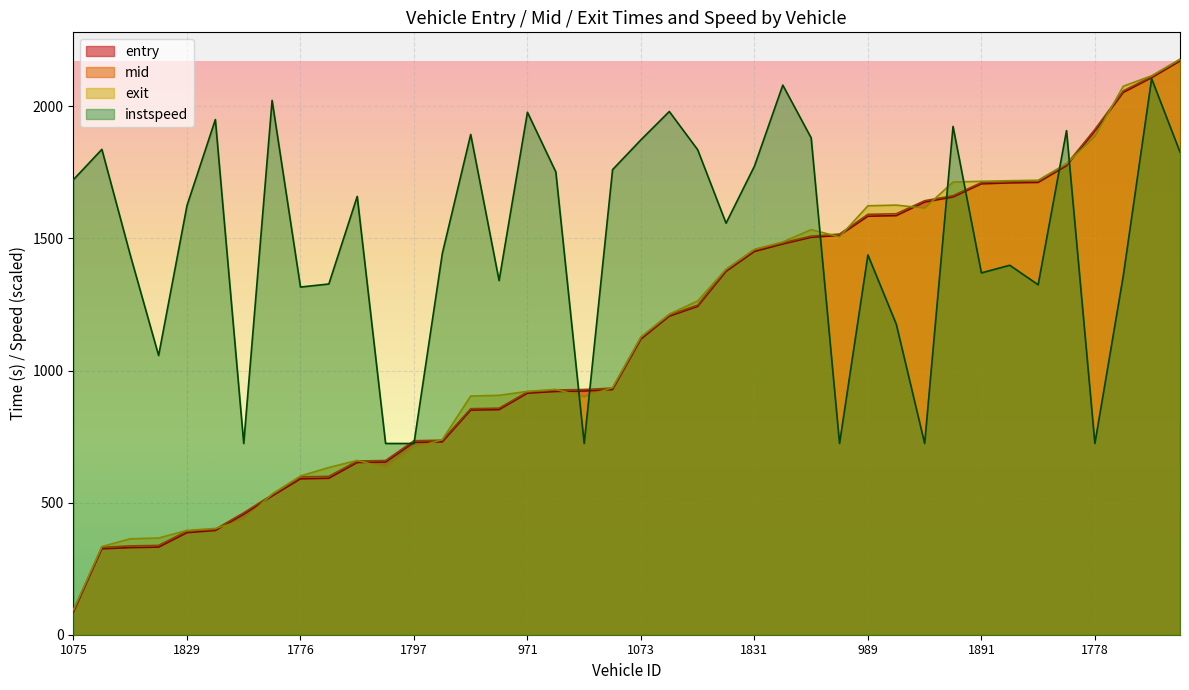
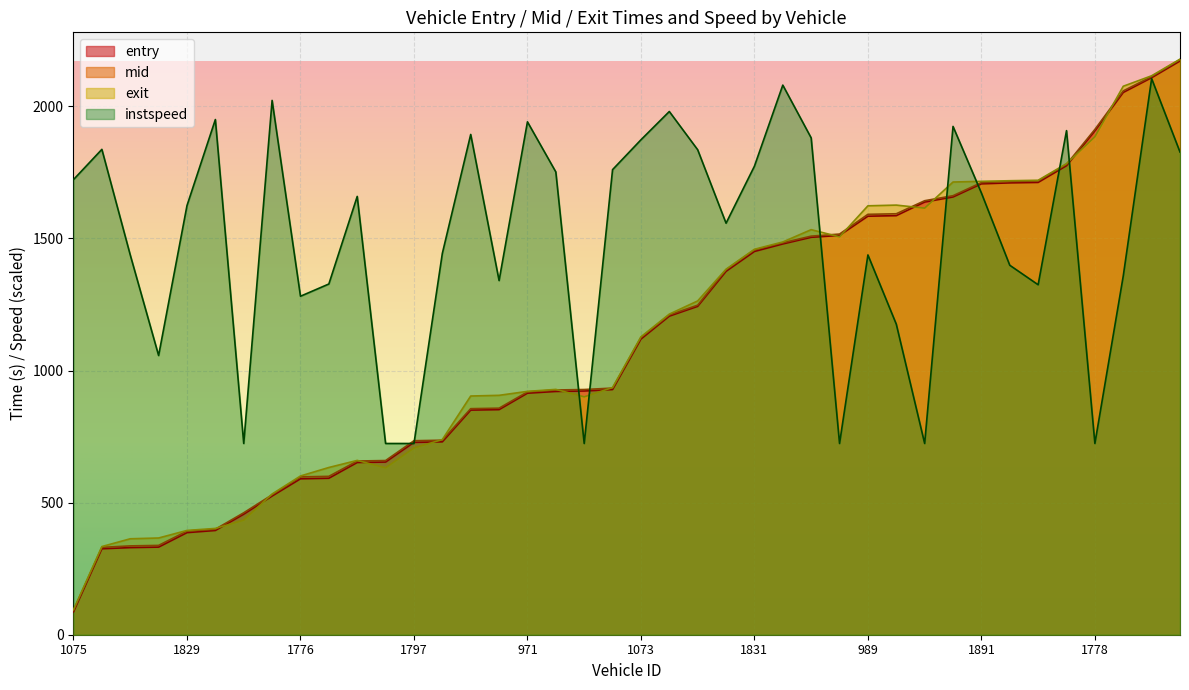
  {
    "exit": {
      "1797": 710,
      "989": 1620,
      "1778": 1880
    },
    "instspeed": {
      "1075": 1720,
      "1829": 1620,
-     "1776": 1320,
-     "971": 1980,
+     "1776": 1280,
+     "971": 1940,
      "1073": 1870,
      "1831": 1770,
      "989": 1440,
-     "1891": 1370,
+     "1891": 1670,
      "1778": 720
    }
  }
